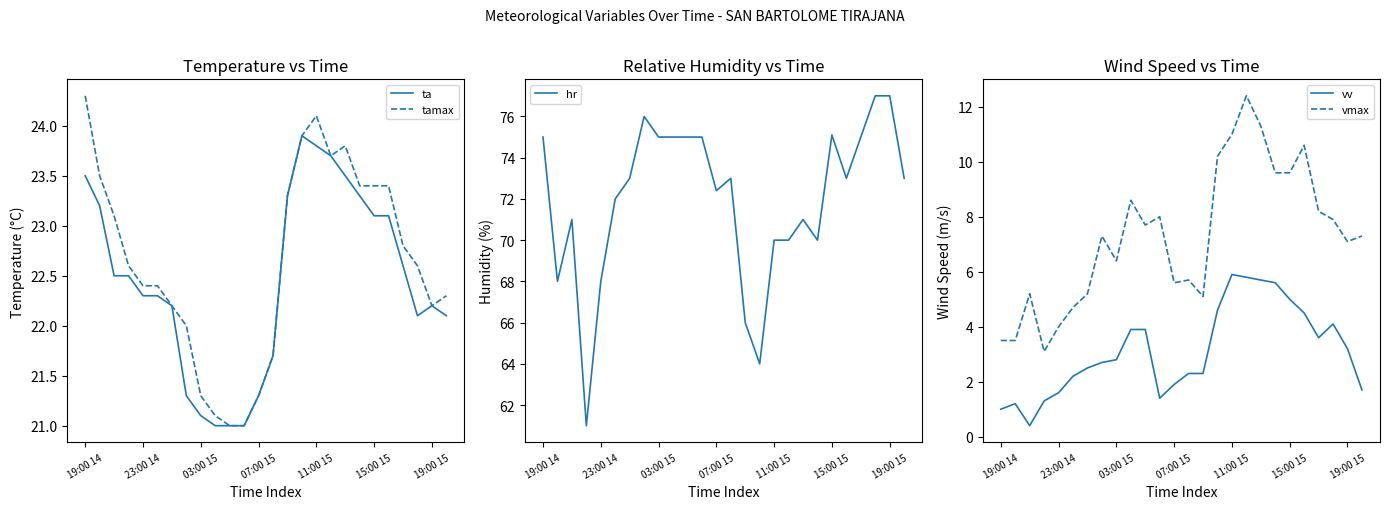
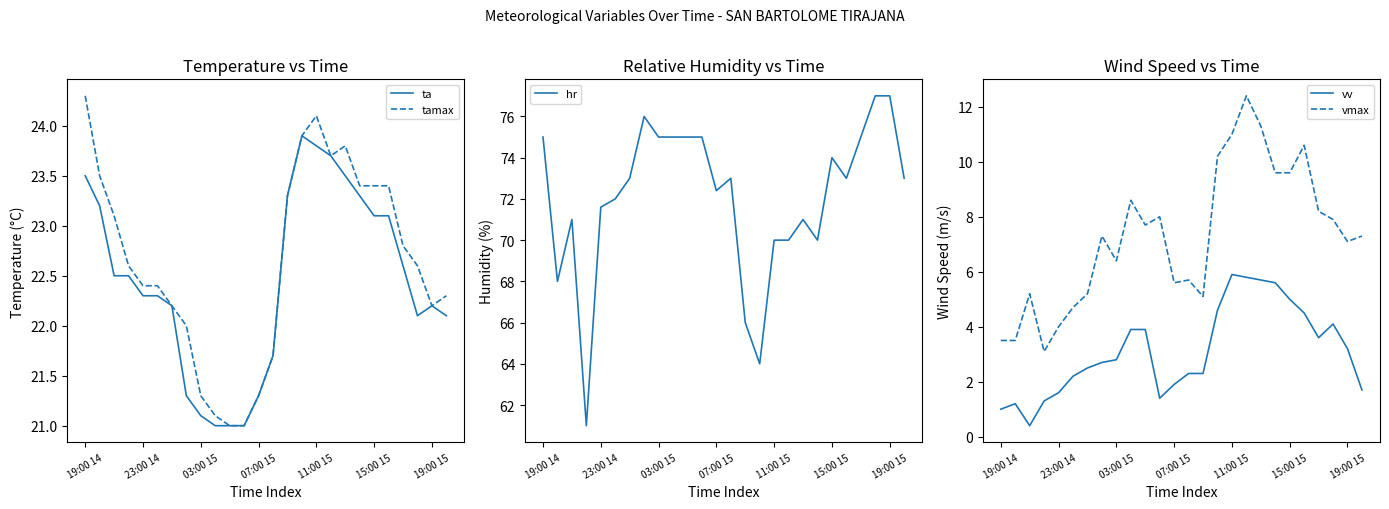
  {
    "Relative Humidity vs Time": {
      "19:00 14": 75.0,
-     "23:00 14": 68.0,
+     "23:00 14": 71.6,
      "03:00 15": 75.0,
      "07:00 15": 72.4,
      "11:00 15": 70.0,
-     "15:00 15": 75.1,
+     "15:00 15": 74.0,
      "19:00 15": 77.0
    }
  }
